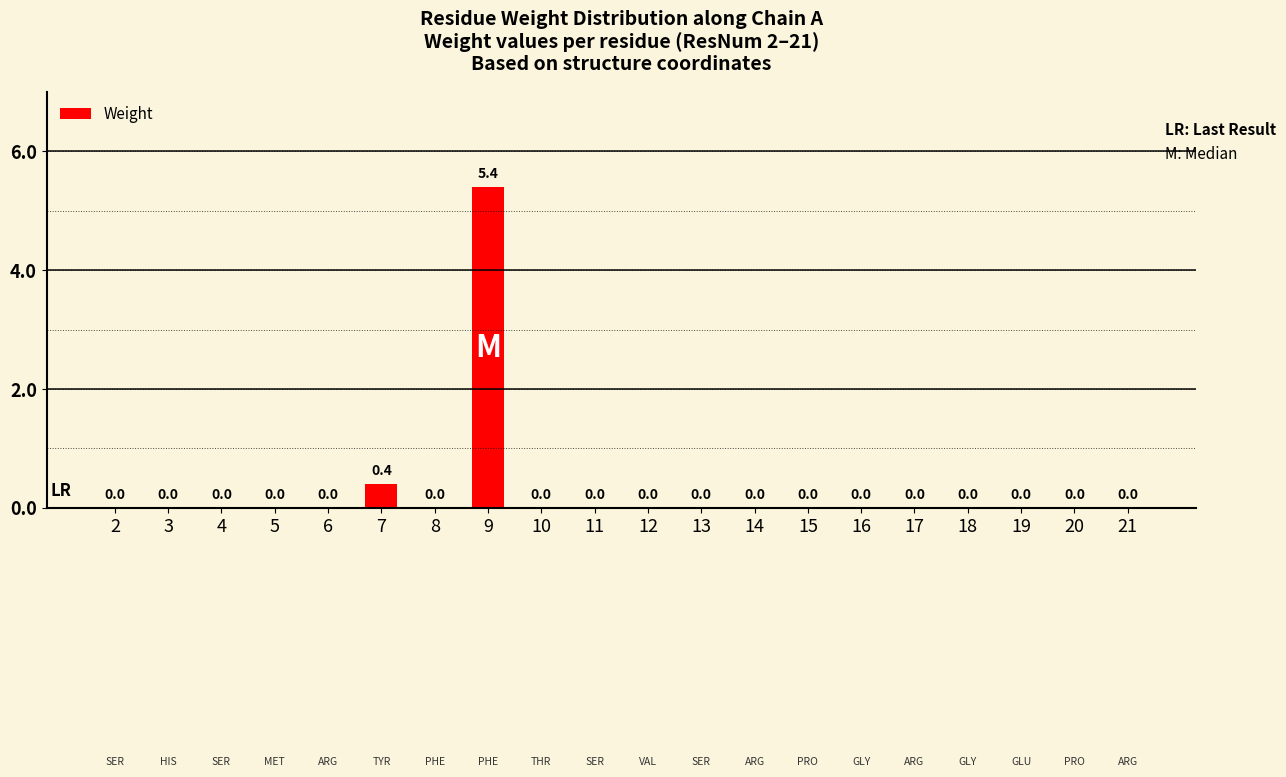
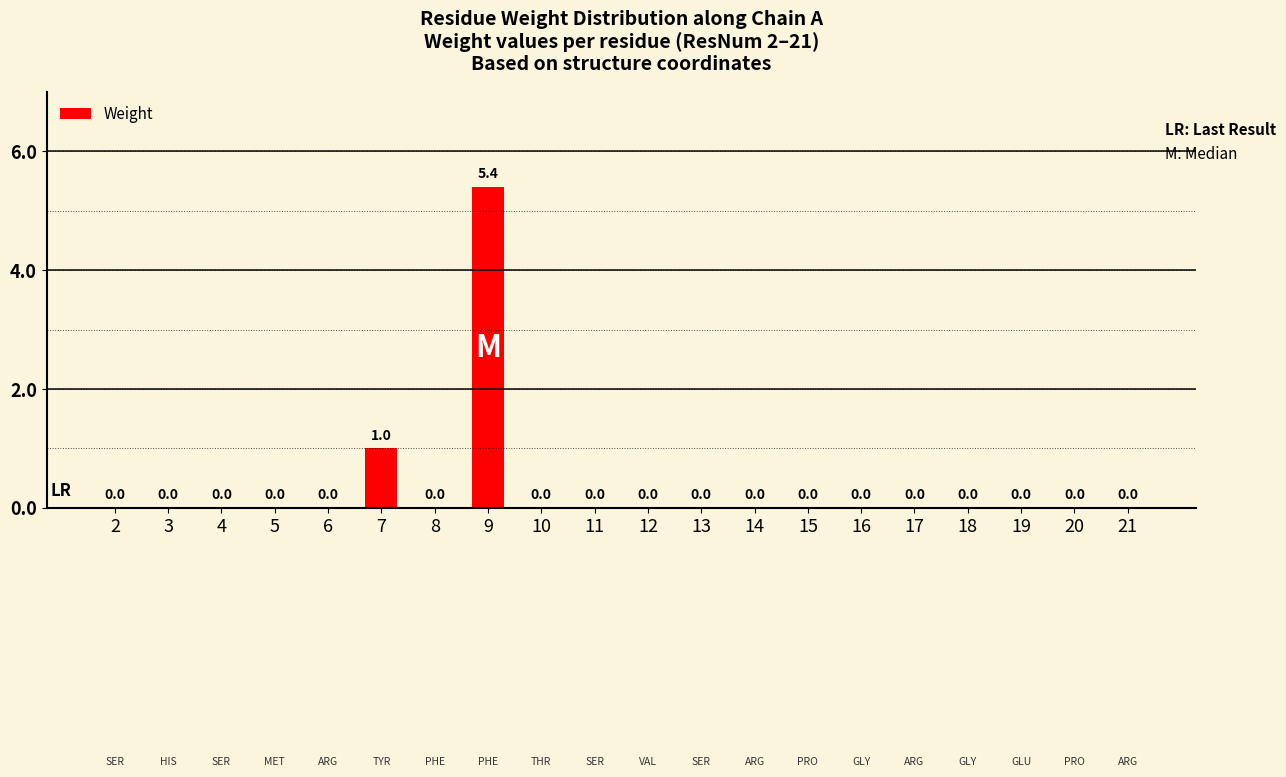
  {
    "2": 0.0,
    "3": 0.0,
    "4": 0.0,
    "5": 0.0,
    "6": 0.0,
-   "7": 0.4,
+   "7": 1.0,
    "8": 0.0,
    "9": 5.4,
    "10": 0.0,
    "11": 0.0,
    "12": 0.0,
    "13": 0.0,
    "14": 0.0,
    "15": 0.0,
    "16": 0.0,
    "17": 0.0,
    "18": 0.0,
    "19": 0.0,
    "20": 0.0,
    "21": 0.0
  }
